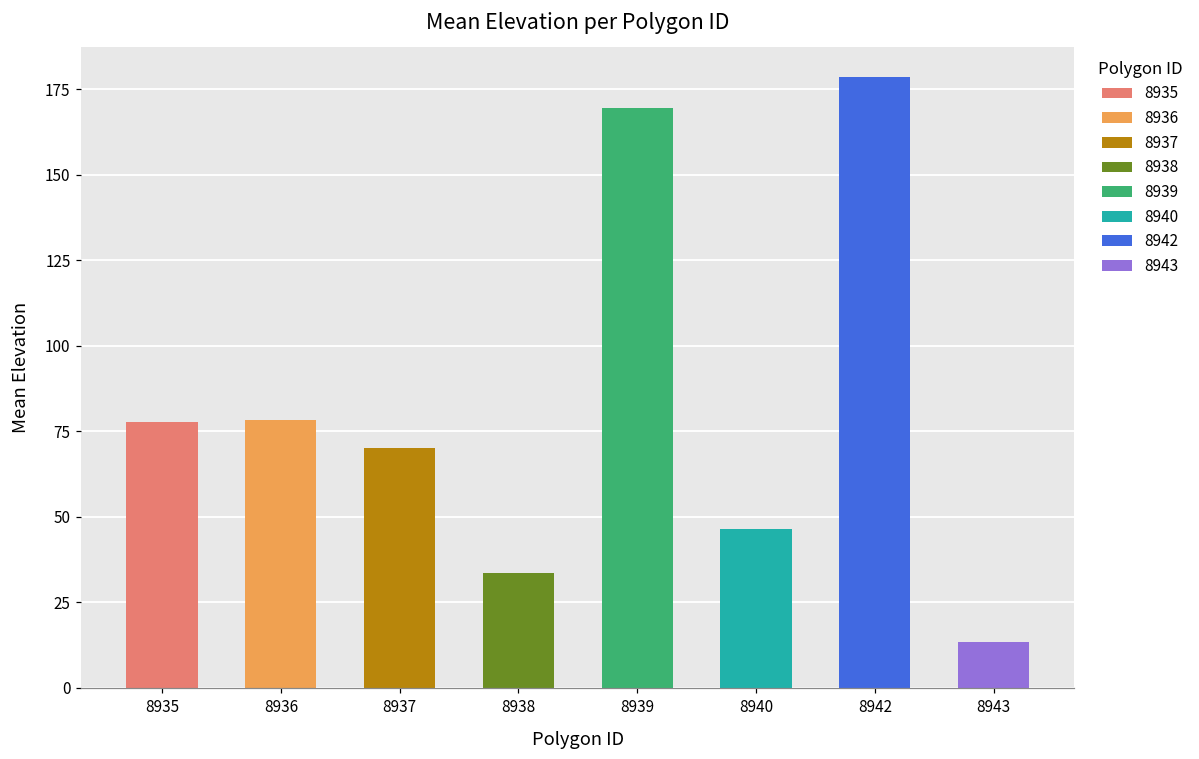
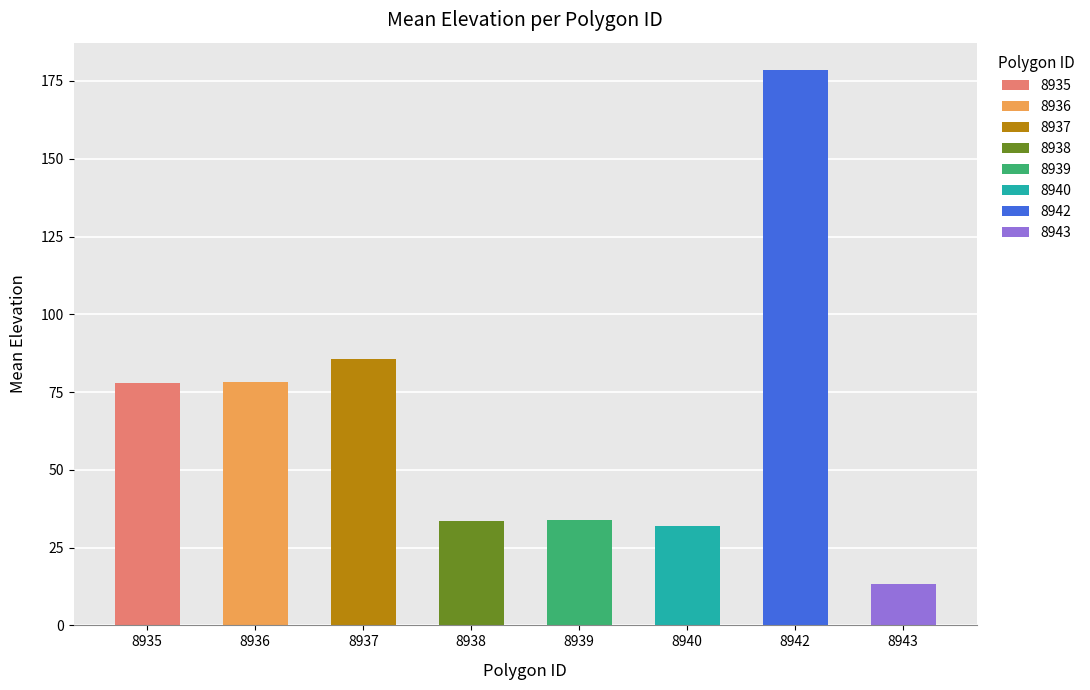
  {
    "8935": 78,
    "8936": 78,
-   "8937": 70,
+   "8937": 86,
    "8938": 34,
-   "8939": 169,
-   "8940": 46,
+   "8939": 34,
+   "8940": 32,
    "8942": 178,
    "8943": 13
  }
